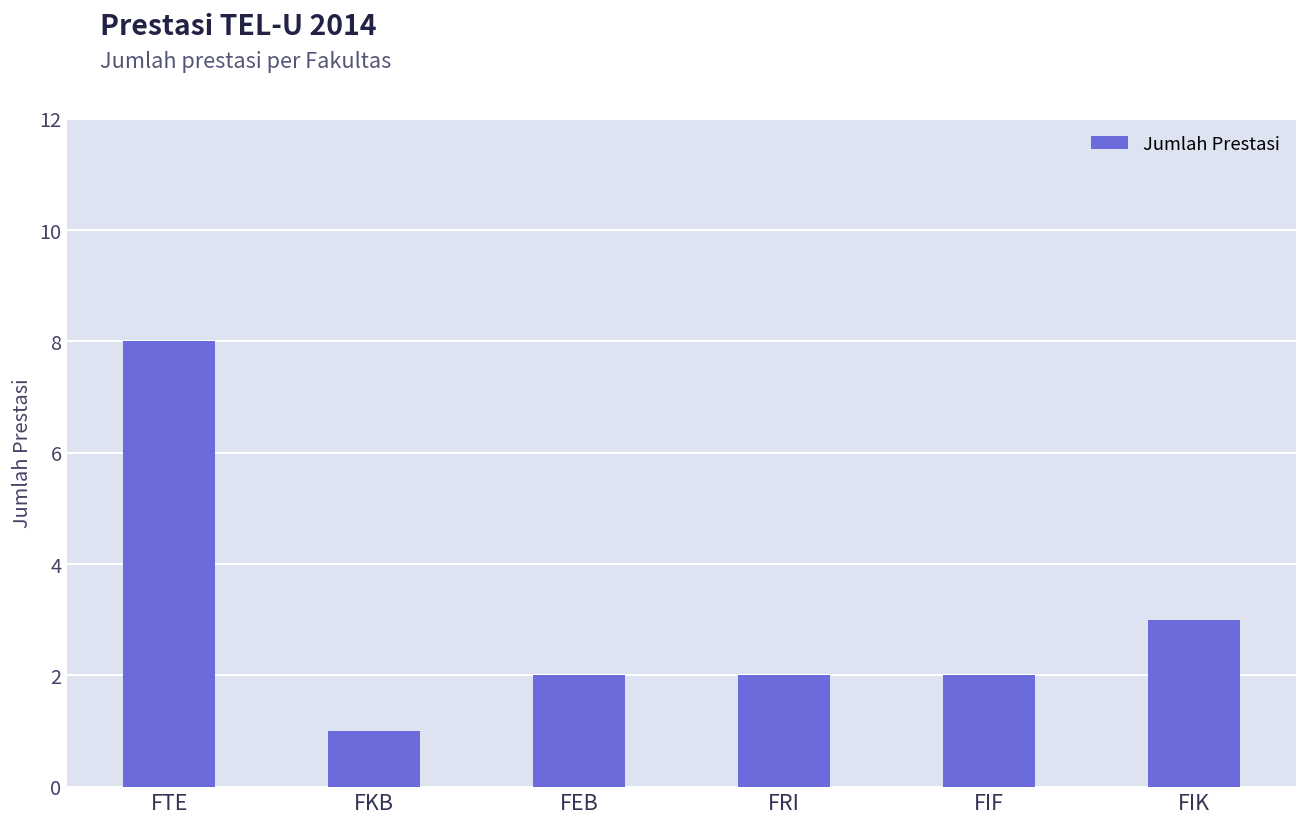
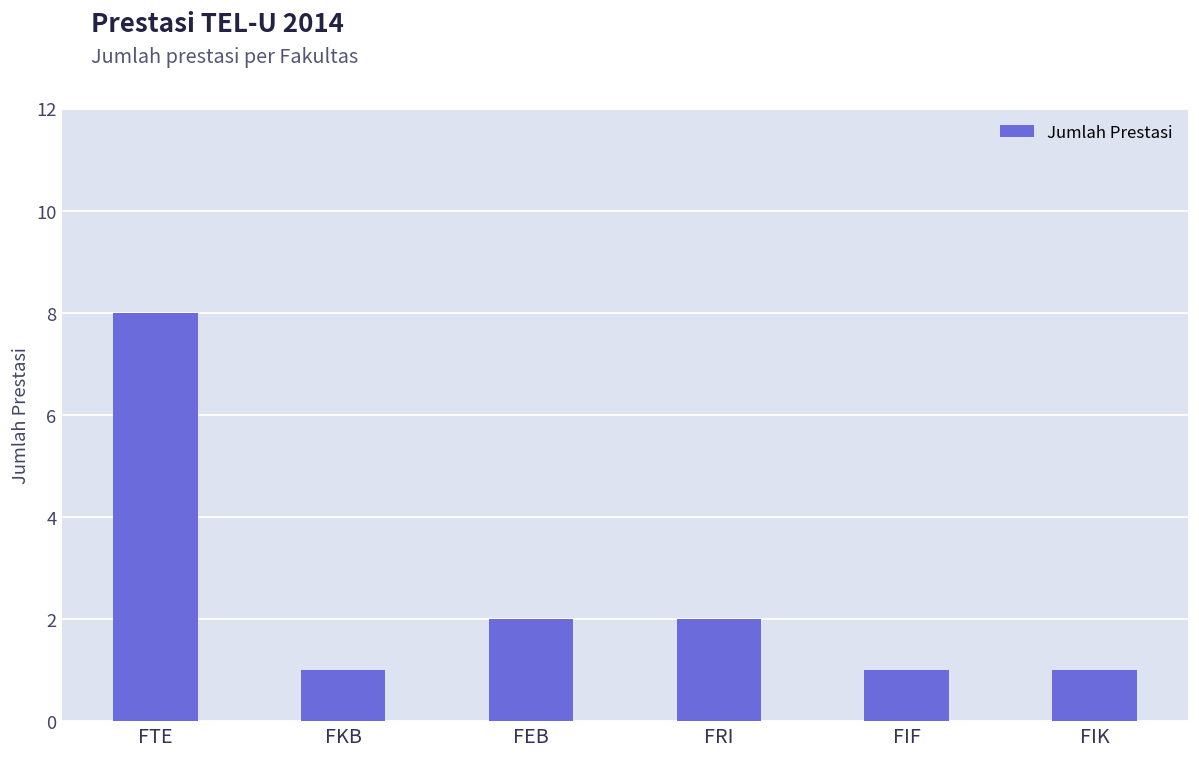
  {
    "FTE": 8,
    "FKB": 1,
    "FEB": 2,
    "FRI": 2,
-   "FIF": 2,
-   "FIK": 3
+   "FIF": 1,
+   "FIK": 1
  }
